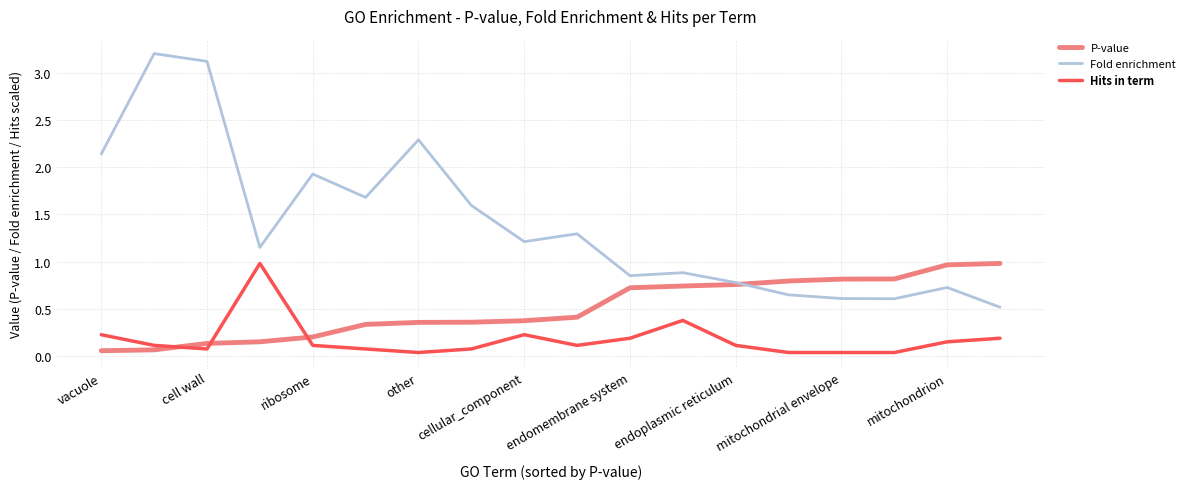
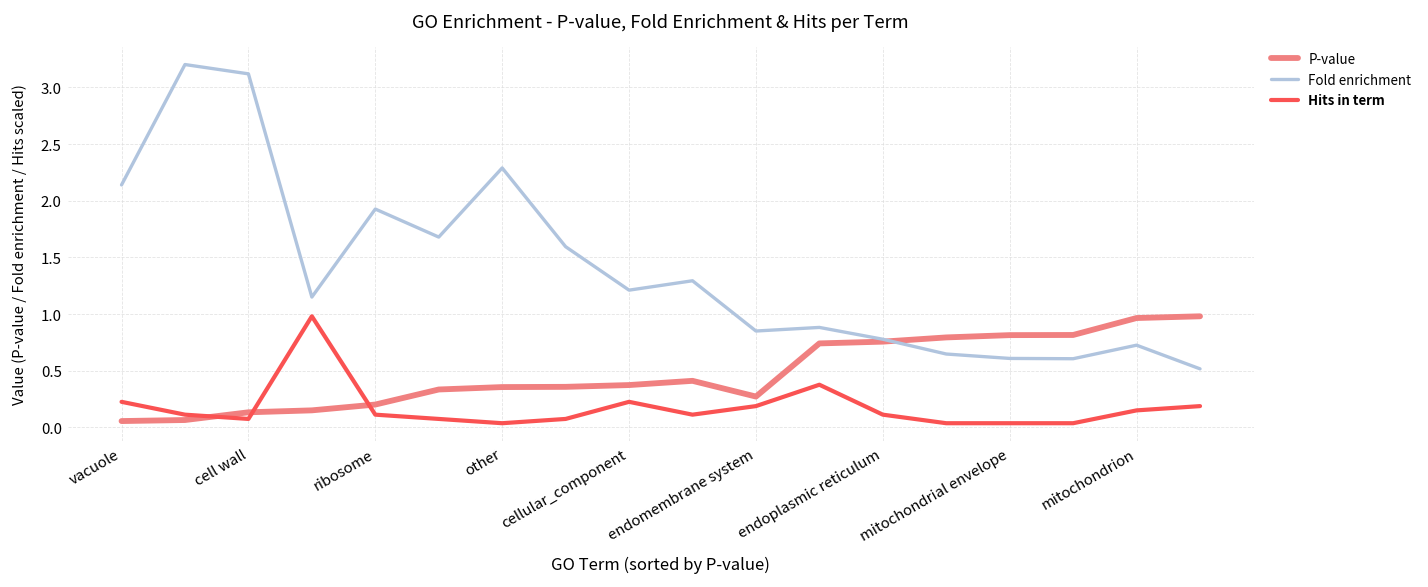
  {
    "P-value": {
      "vacuole": 0.1,
      "cell wall": 0.1,
      "ribosome": 0.2,
      "other": 0.4,
      "cellular_component": 0.4,
-     "endomembrane system": 0.7,
+     "endomembrane system": 0.3,
      "mitochondrial envelope": 0.8,
      "mitochondrion": 1.0
    },
    "Fold enrichment": {
      "vacuole": 2.1,
      "cell wall": 3.1,
      "ribosome": 1.9,
      "other": 2.3,
      "cellular_component": 1.2,
      "endomembrane system": 0.9,
      "mitochondrial envelope": 0.6,
      "mitochondrion": 0.7
    },
    "Hits in term": {
      "vacuole": 0.2,
      "cell wall": 0.1,
      "ribosome": 0.1,
      "other": 0.0,
      "cellular_component": 0.2,
      "endomembrane system": 0.2,
      "endoplasmic reticulum": 0.1,
      "mitochondrial envelope": 0.0,
      "mitochondrion": 0.2
    }
  }
